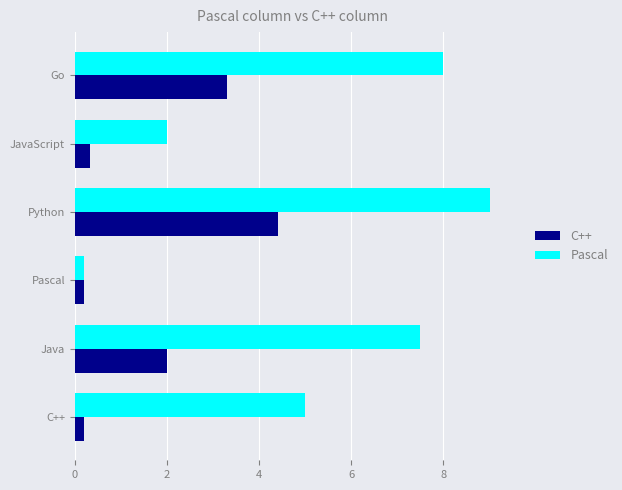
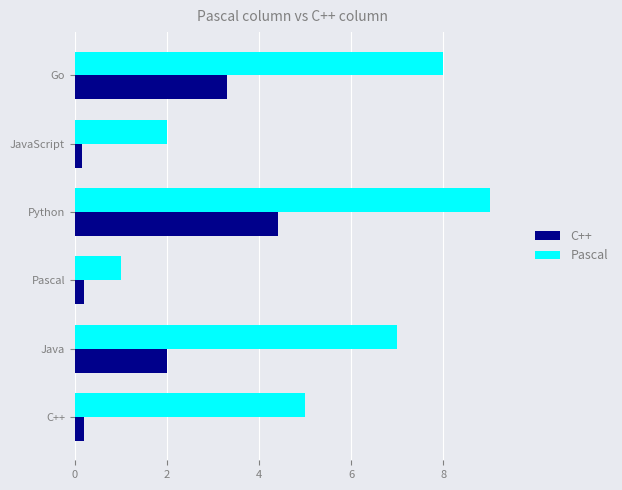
  {
    "C++": {
      "Go": 3.3,
-     "JavaScript": 0.3,
+     "JavaScript": 0.1,
      "Python": 4.4,
      "Pascal": 0.2,
      "Java": 2.0,
      "C++": 0.2
    },
    "Pascal": {
      "Go": 8.0,
      "JavaScript": 2.0,
      "Python": 9.0,
-     "Pascal": 0.2,
-     "Java": 7.5,
+     "Pascal": 1.0,
+     "Java": 7.0,
      "C++": 5.0
    }
  }
